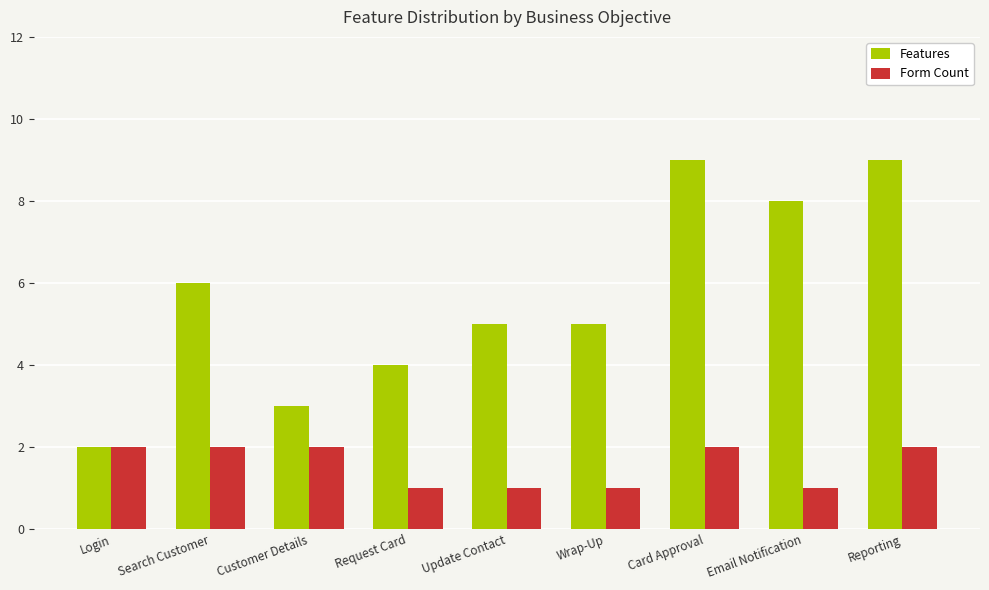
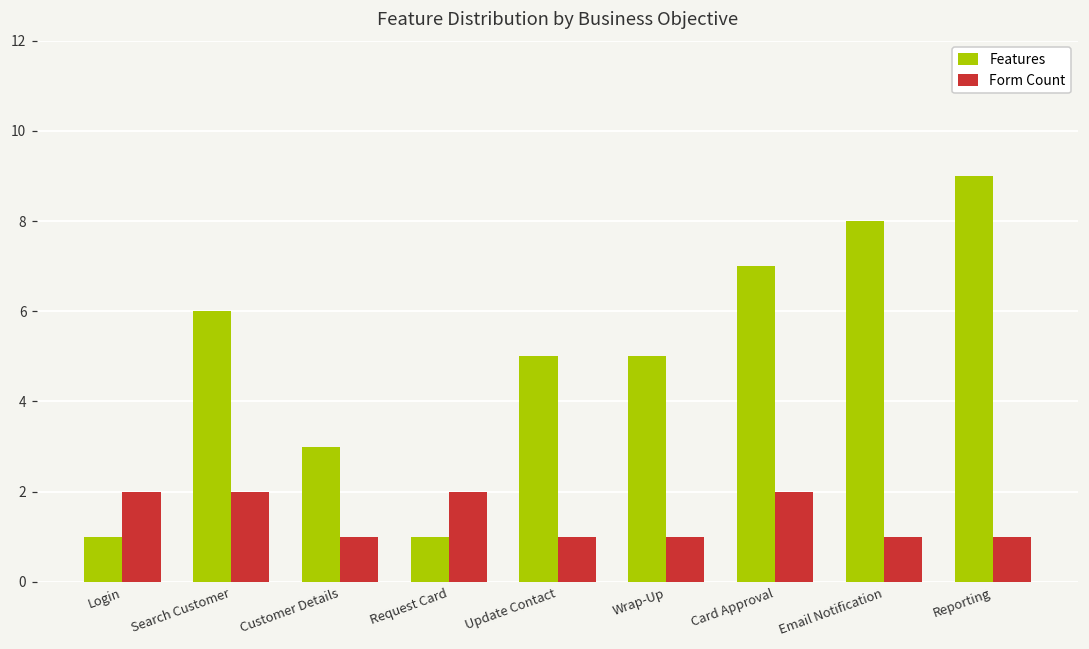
  {
    "Features": {
-     "Login": 2,
+     "Login": 1,
      "Search Customer": 6,
      "Customer Details": 3,
-     "Request Card": 4,
+     "Request Card": 1,
      "Update Contact": 5,
      "Wrap-Up": 5,
-     "Card Approval": 9,
+     "Card Approval": 7,
      "Email Notification": 8,
      "Reporting": 9
    },
    "Form Count": {
      "Login": 2,
      "Search Customer": 2,
-     "Customer Details": 2,
-     "Request Card": 1,
+     "Customer Details": 1,
+     "Request Card": 2,
      "Update Contact": 1,
      "Wrap-Up": 1,
      "Card Approval": 2,
      "Email Notification": 1,
-     "Reporting": 2
+     "Reporting": 1
    }
  }
